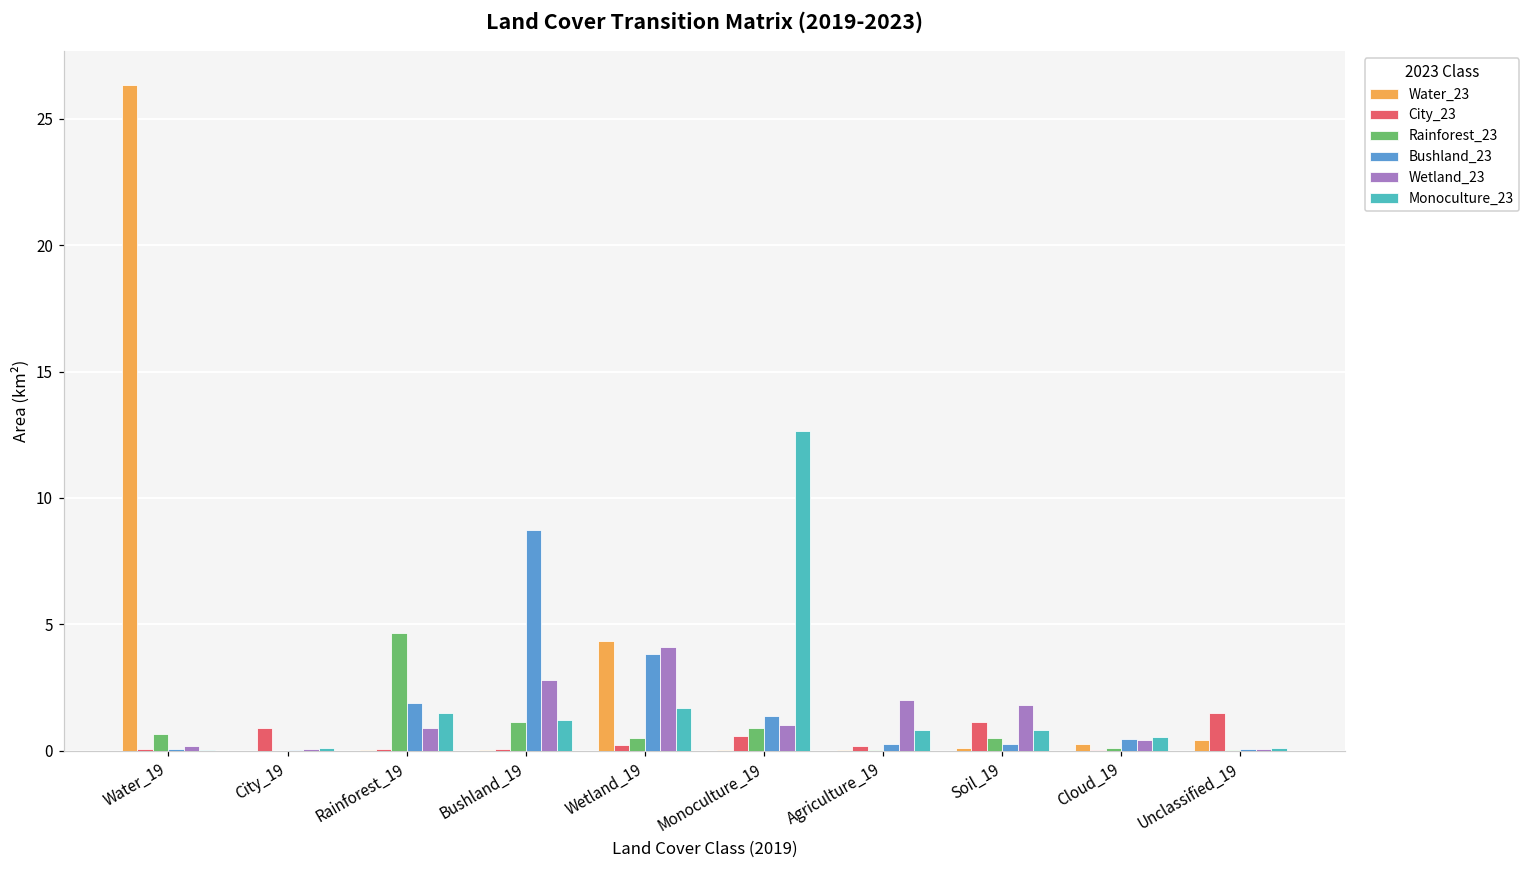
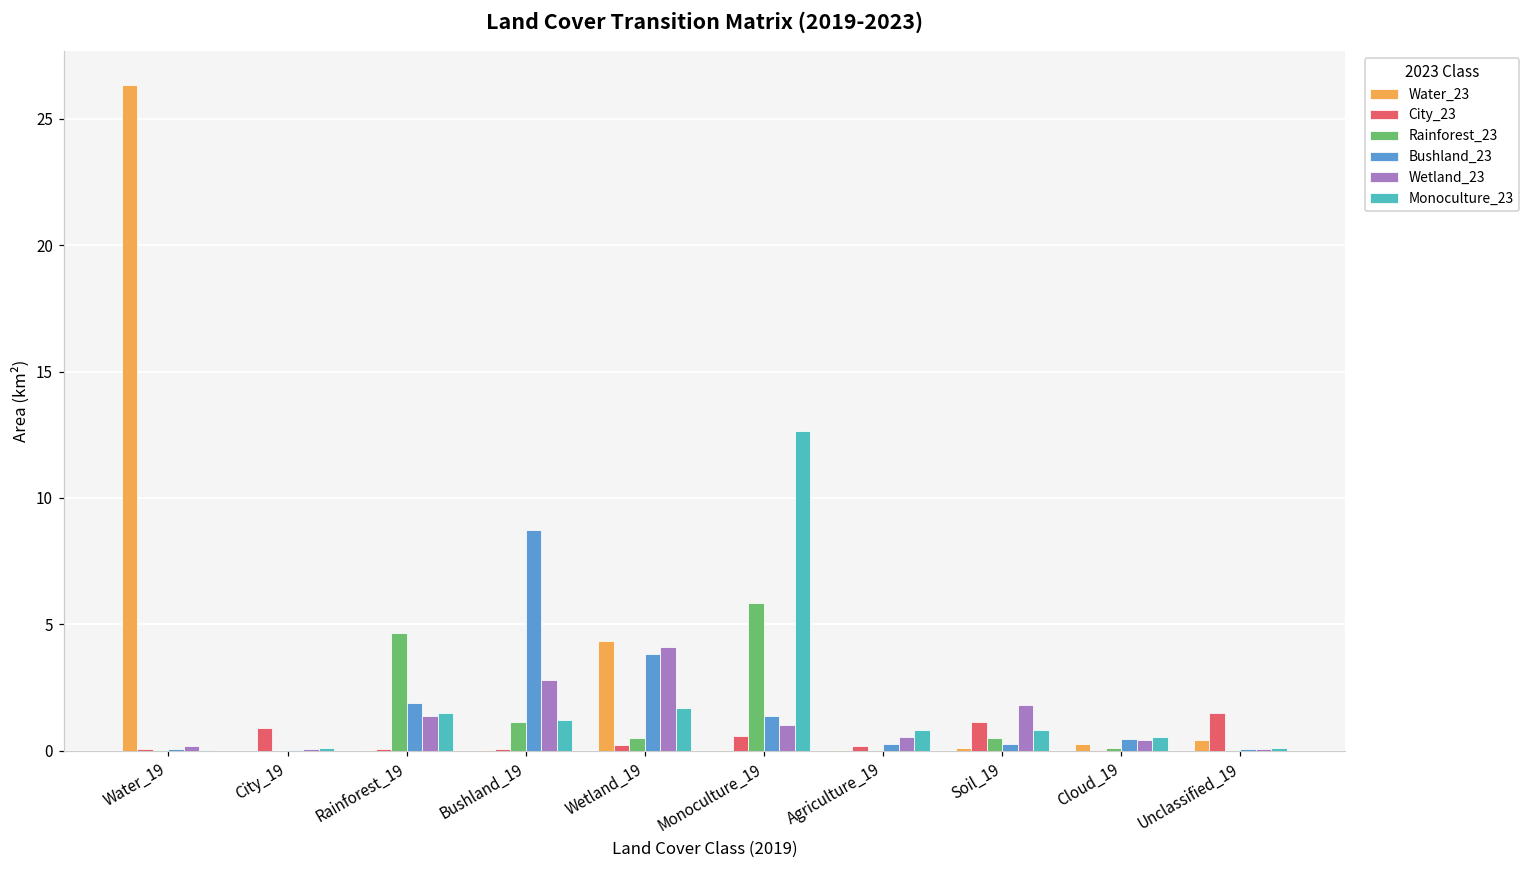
  {
    "Water_23": {
      "Water_19": 26.3,
      "Wetland_19": 4.3,
      "Cloud_19": 0.3,
      "Unclassified_19": 0.4
    },
    "City_23": {
      "City_19": 0.9,
      "Wetland_19": 0.2,
      "Monoculture_19": 0.6,
      "Agriculture_19": 0.2,
      "Soil_19": 1.1,
      "Unclassified_19": 1.5
    },
    "Rainforest_23": {
-     "Water_19": 0.7,
+     "Water_19": 0.0,
      "Rainforest_19": 4.7,
      "Bushland_19": 1.1,
      "Wetland_19": 0.5,
-     "Monoculture_19": 0.9,
+     "Monoculture_19": 5.8,
      "Soil_19": 0.5
    },
    "Wetland_23": {
      "Water_19": 0.2,
-     "Rainforest_19": 0.9,
+     "Rainforest_19": 1.4,
      "Bushland_19": 2.8,
      "Wetland_19": 4.1,
      "Monoculture_19": 1.0,
-     "Agriculture_19": 2.0,
+     "Agriculture_19": 0.5,
      "Soil_19": 1.8,
      "Cloud_19": 0.4
    }
  }
